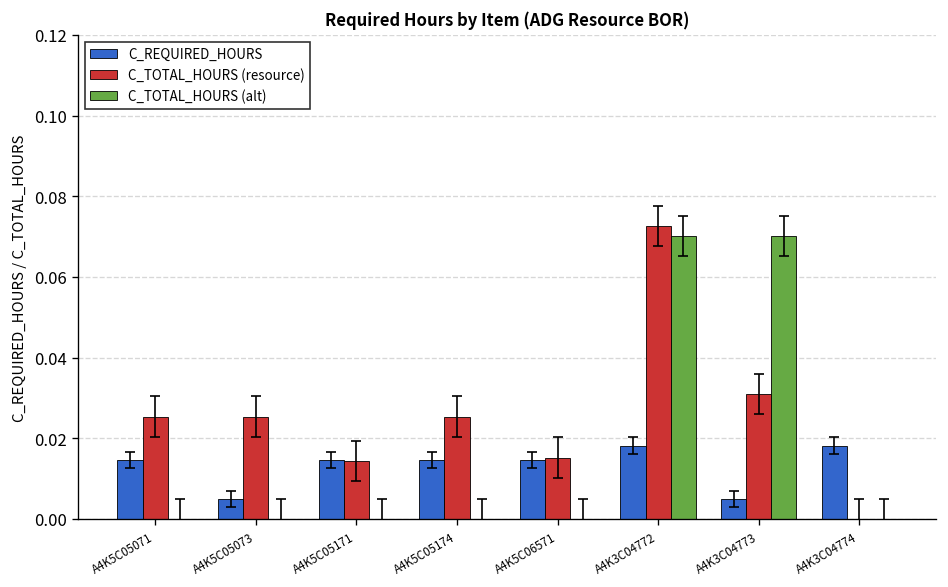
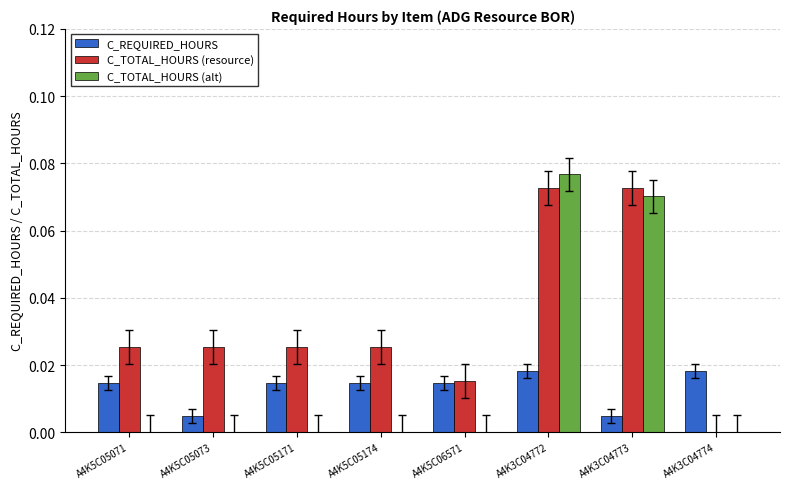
  {
    "C_TOTAL_HOURS (resource)": {
      "A4K5C05071": 0.025,
      "A4K5C05073": 0.025,
-     "A4K5C05171": 0.014,
+     "A4K5C05171": 0.025,
      "A4K5C05174": 0.025,
      "A4K5C06571": 0.015,
      "A4K3C04772": 0.073,
-     "A4K3C04773": 0.031,
+     "A4K3C04773": 0.073,
      "A4K3C04774": 0.000
    },
    "C_TOTAL_HOURS (alt)": {
      "A4K5C05071": 0.000,
      "A4K5C05073": 0.000,
      "A4K5C05171": 0.000,
      "A4K5C05174": 0.000,
      "A4K5C06571": 0.000,
-     "A4K3C04772": 0.070,
+     "A4K3C04772": 0.077,
      "A4K3C04773": 0.070,
      "A4K3C04774": 0.000
    }
  }
